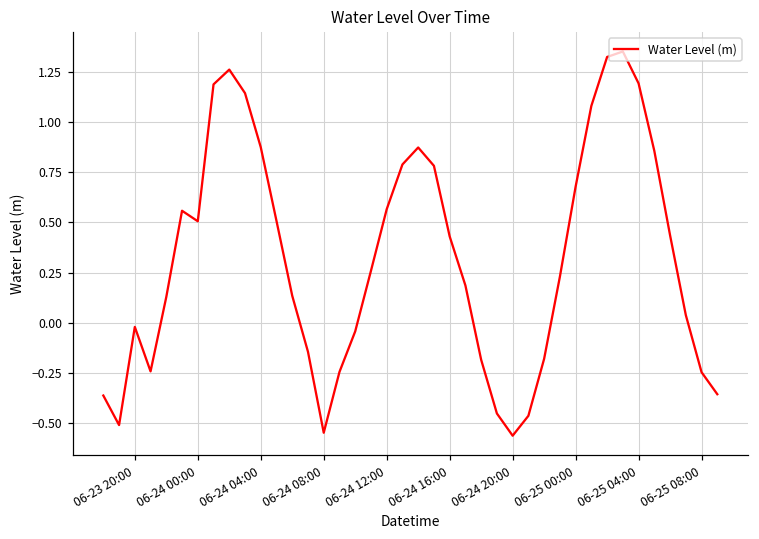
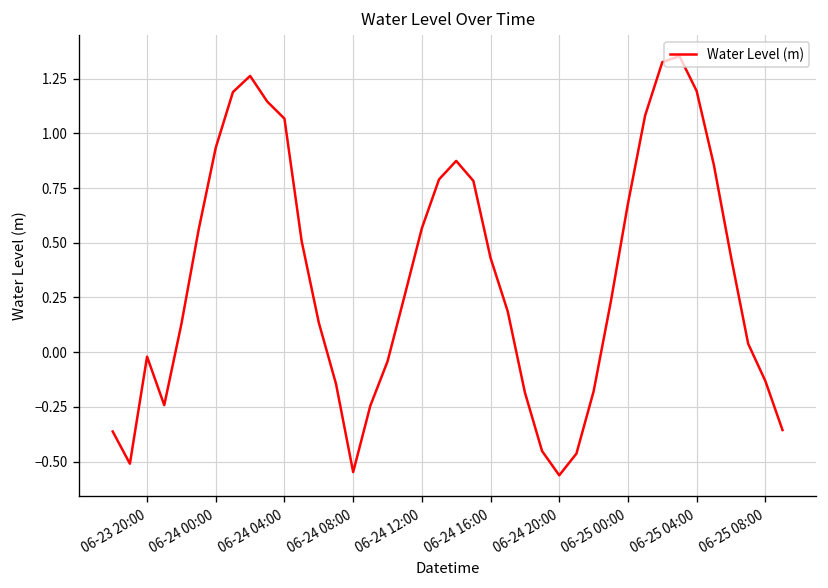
  {
    "06-23 20:00": -0.02,
-   "06-24 00:00": 0.51,
-   "06-24 04:00": 0.88,
+   "06-24 00:00": 0.93,
+   "06-24 04:00": 1.07,
    "06-24 08:00": -0.55,
    "06-24 12:00": 0.57,
    "06-24 16:00": 0.43,
    "06-24 20:00": -0.56,
    "06-25 00:00": 0.68,
    "06-25 04:00": 1.19,
-   "06-25 08:00": -0.25
+   "06-25 08:00": -0.13
  }
